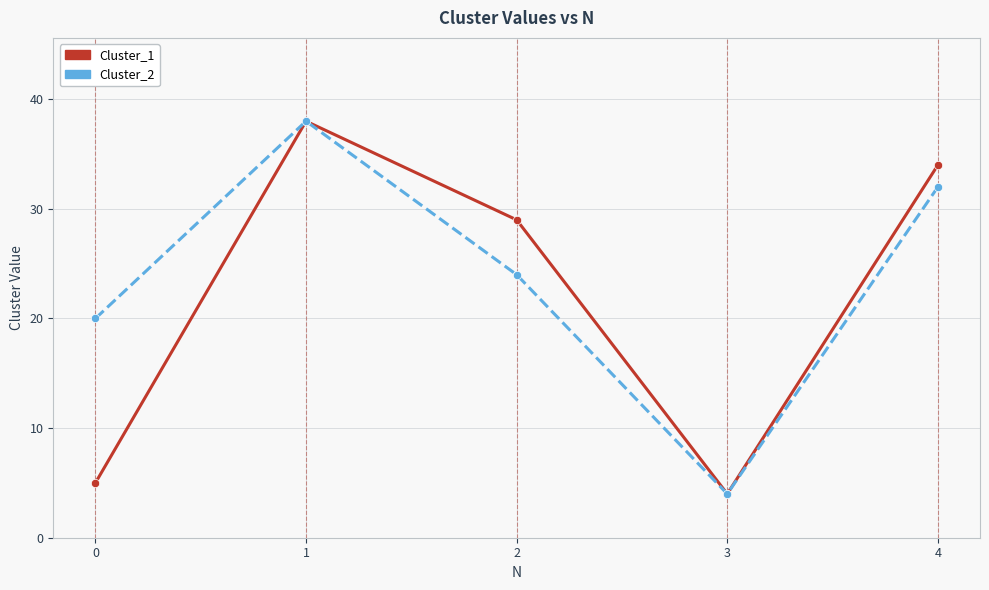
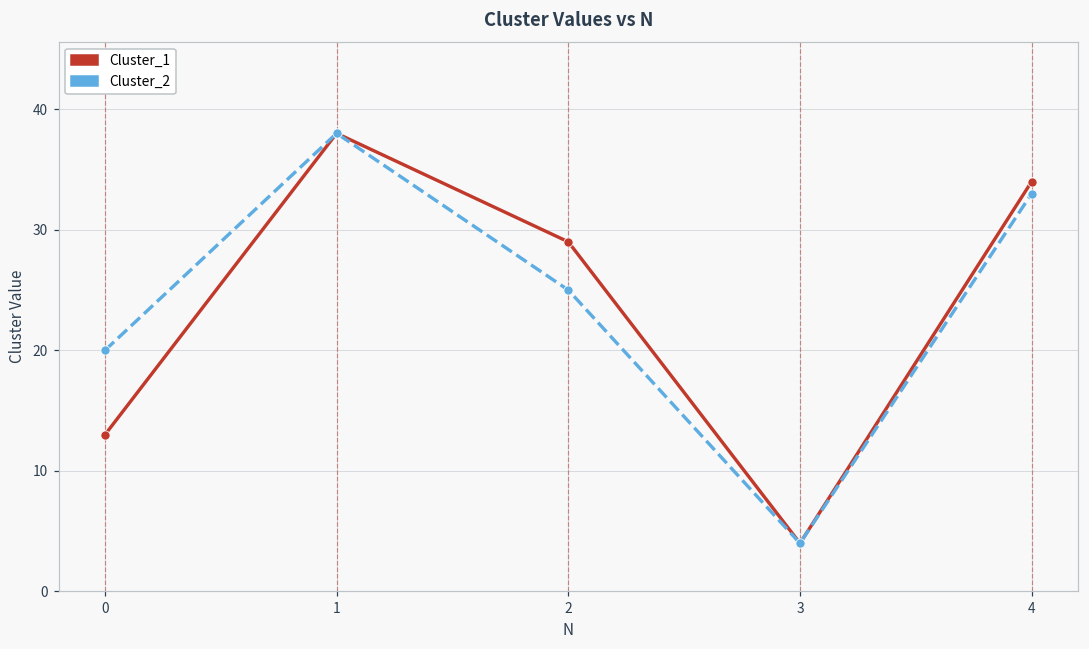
  {
    "Cluster_1": {
-     "0": 5,
+     "0": 13,
      "2": 29,
      "4": 34
    },
    "Cluster_2": {
      "0": 20,
-     "2": 24,
-     "4": 32
+     "2": 25,
+     "4": 33
    }
  }
